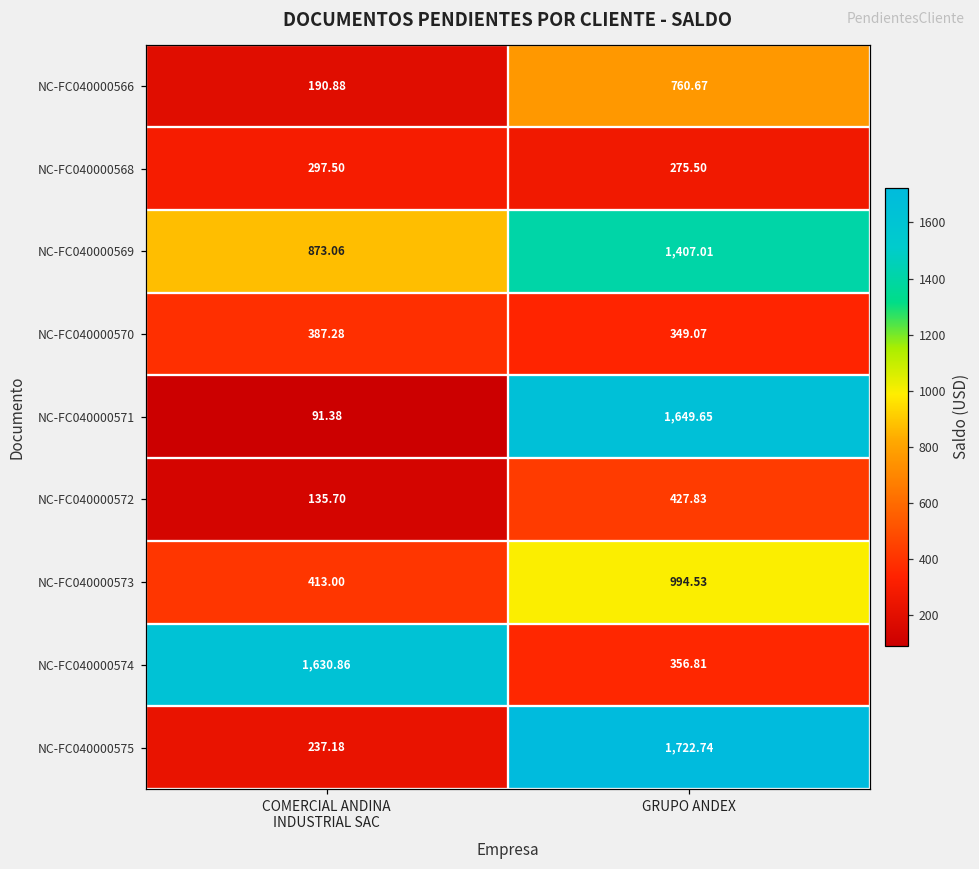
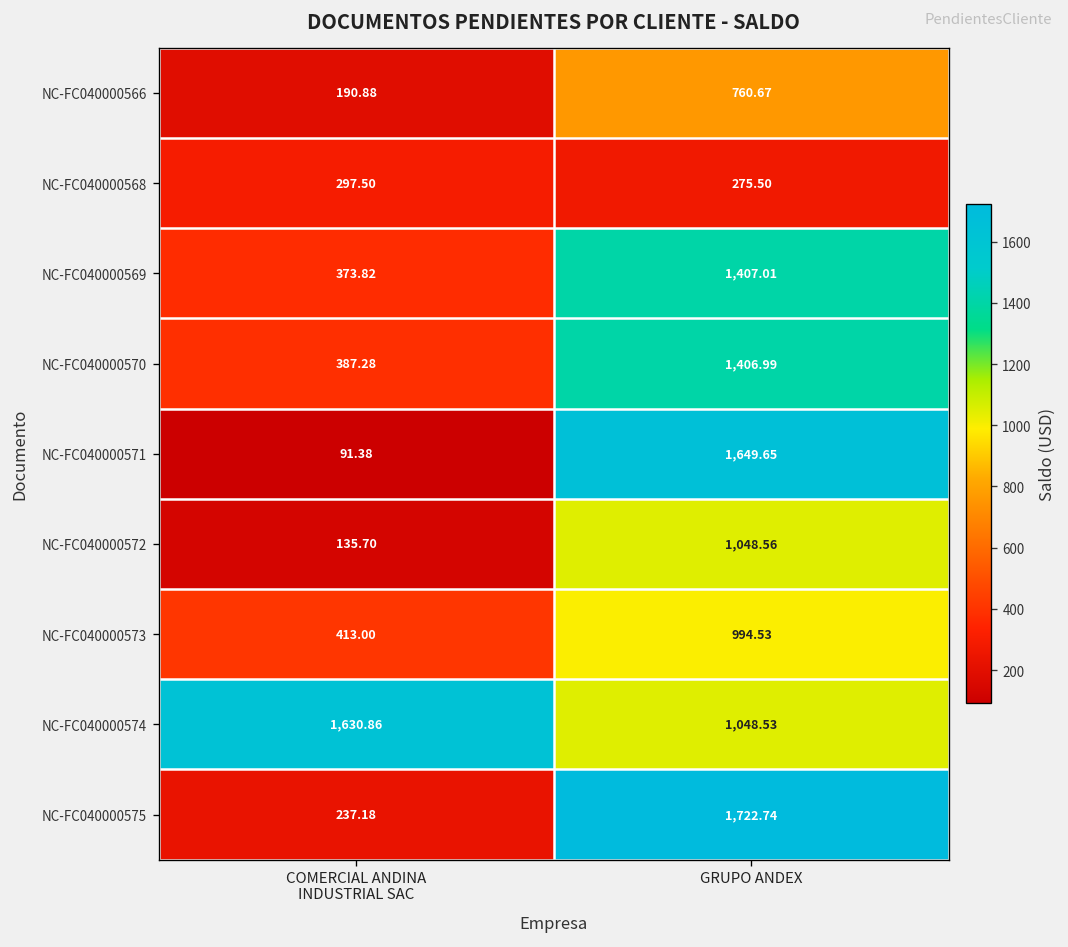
  {
    "NC-FC040000566": {
      "COMERCIAL ANDINA INDUSTRIAL SAC": "190.88",
      "GRUPO ANDEX": "760.67"
    },
    "NC-FC040000568": {
      "COMERCIAL ANDINA INDUSTRIAL SAC": "297.50",
      "GRUPO ANDEX": "275.50"
    },
    "NC-FC040000569": {
-     "COMERCIAL ANDINA INDUSTRIAL SAC": "873.06",
+     "COMERCIAL ANDINA INDUSTRIAL SAC": "373.82",
      "GRUPO ANDEX": "1,407.01"
    },
    "NC-FC040000570": {
      "COMERCIAL ANDINA INDUSTRIAL SAC": "387.28",
-     "GRUPO ANDEX": "349.07"
+     "GRUPO ANDEX": "1,406.99"
    },
    "NC-FC040000571": {
      "COMERCIAL ANDINA INDUSTRIAL SAC": "91.38",
      "GRUPO ANDEX": "1,649.65"
    },
    "NC-FC040000572": {
      "COMERCIAL ANDINA INDUSTRIAL SAC": "135.70",
-     "GRUPO ANDEX": "427.83"
+     "GRUPO ANDEX": "1,048.56"
    },
    "NC-FC040000573": {
      "COMERCIAL ANDINA INDUSTRIAL SAC": "413.00",
      "GRUPO ANDEX": "994.53"
    },
    "NC-FC040000574": {
      "COMERCIAL ANDINA INDUSTRIAL SAC": "1,630.86",
-     "GRUPO ANDEX": "356.81"
+     "GRUPO ANDEX": "1,048.53"
    },
    "NC-FC040000575": {
      "COMERCIAL ANDINA INDUSTRIAL SAC": "237.18",
      "GRUPO ANDEX": "1,722.74"
    }
  }
